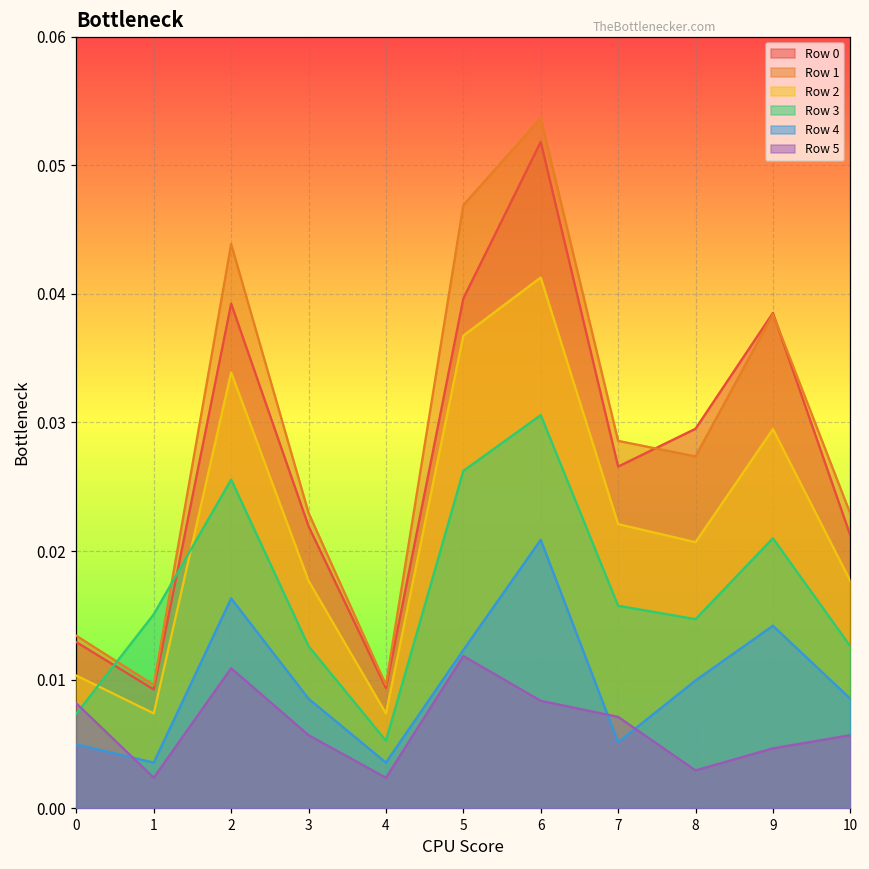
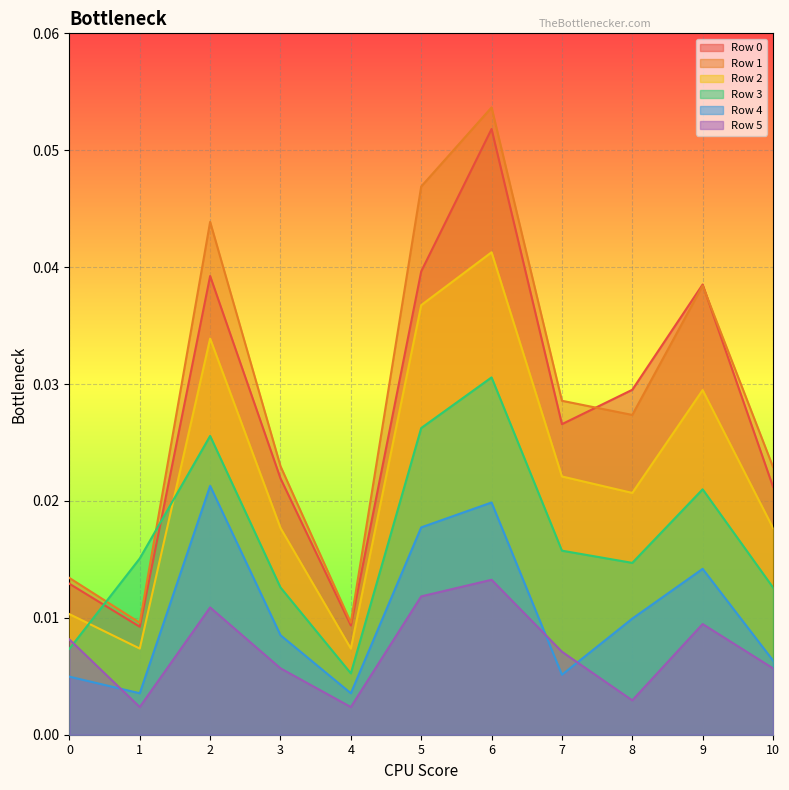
  {
    "Row 3": {
      "0": 0.0073,
      "1": 0.0151,
      "2": 0.0256,
      "3": 0.0126,
      "4": 0.0052,
      "5": 0.0262,
      "6": 0.0306,
      "7": 0.0157,
      "8": 0.0147,
      "9": 0.0210,
      "10": 0.0126
    },
    "Row 4": {
      "0": 0.0050,
      "1": 0.0035,
-     "2": 0.0163,
+     "2": 0.0213,
      "3": 0.0085,
      "4": 0.0035,
-     "5": 0.0123,
-     "6": 0.0209,
+     "5": 0.0177,
+     "6": 0.0199,
      "7": 0.0051,
      "8": 0.0099,
      "9": 0.0142,
-     "10": 0.0085
+     "10": 0.0064
    },
    "Row 5": {
      "0": 0.0082,
      "1": 0.0024,
      "2": 0.0109,
      "3": 0.0057,
      "4": 0.0024,
      "5": 0.0118,
-     "6": 0.0084,
+     "6": 0.0133,
      "7": 0.0071,
      "8": 0.0029,
-     "9": 0.0047,
+     "9": 0.0095,
      "10": 0.0057
    }
  }
